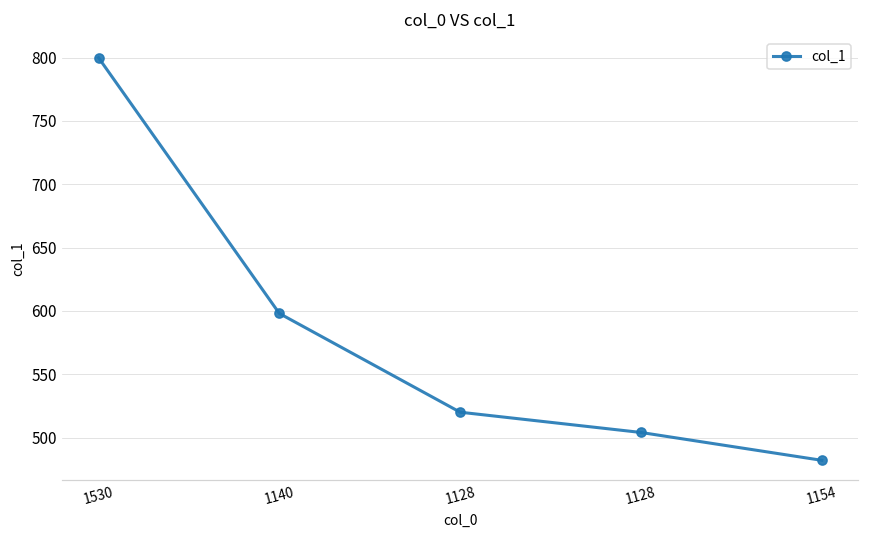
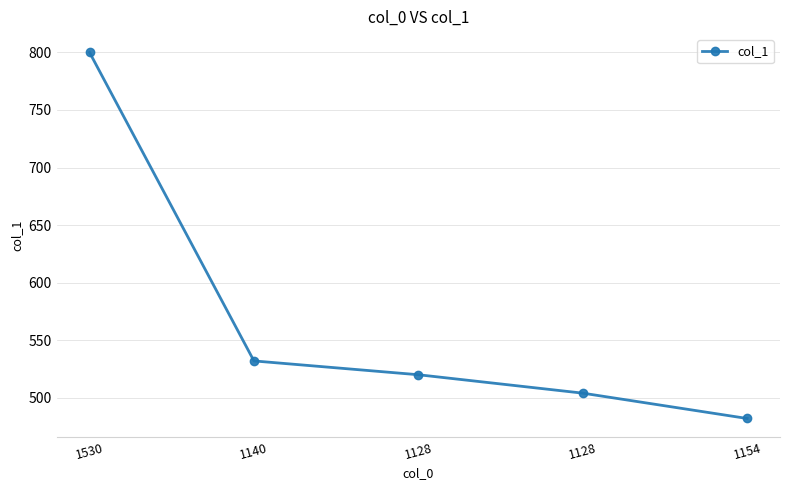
  {
    "1530": 800,
-   "1140": 598,
+   "1140": 532,
    "1154": 482
  }
